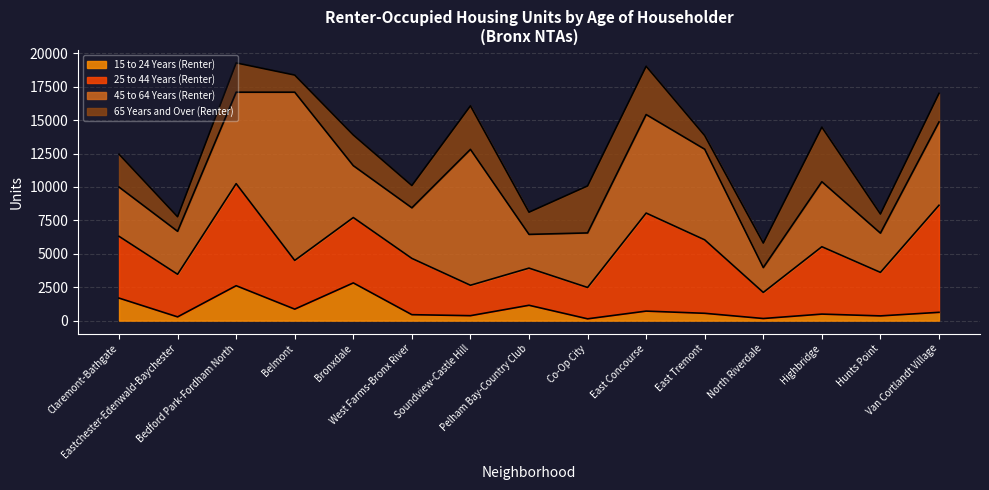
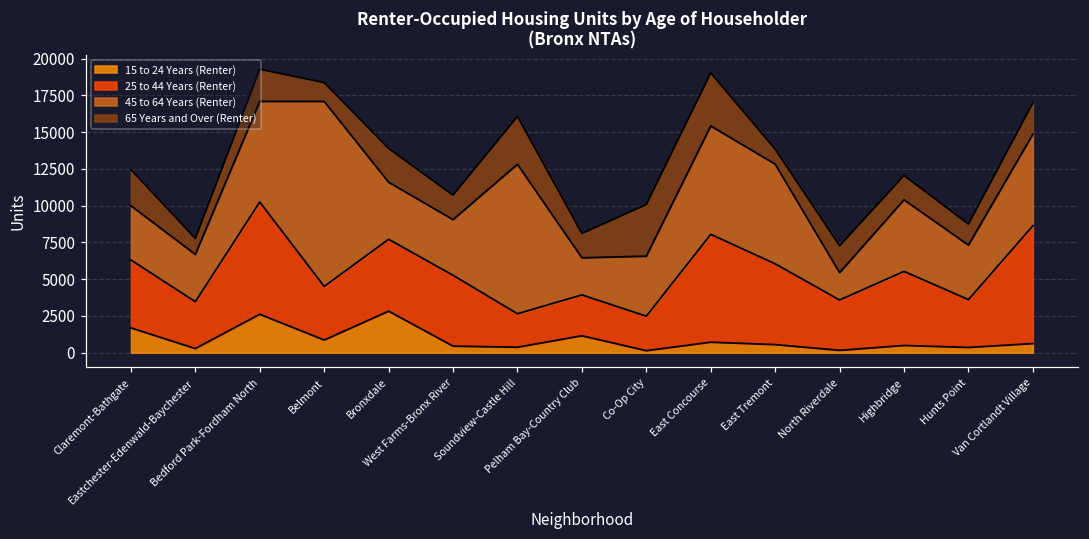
  {
    "15 to 24 Years (Renter)": {
      "Claremont-Bathgate": 1700,
      "Eastchester-Edenwald-Baychester": 300,
      "Bedford Park-Fordham North": 2600,
      "Belmont": 900,
      "Bronxdale": 2800,
      "West Farms-Bronx River": 400,
      "Soundview-Castle Hill": 400,
      "Pelham Bay-Country Club": 1100,
      "Co-Op City": 100,
      "East Concourse": 700,
      "East Tremont": 500,
      "North Riverdale": 200,
      "Highbridge": 500,
      "Hunts Point": 400,
      "Van Cortlandt Village": 600
    },
    "25 to 44 Years (Renter)": {
      "Claremont-Bathgate": 4600,
      "Eastchester-Edenwald-Baychester": 3200,
      "Bedford Park-Fordham North": 7600,
      "Belmont": 3600,
      "Bronxdale": 4900,
-     "West Farms-Bronx River": 4200,
+     "West Farms-Bronx River": 4800,
      "Soundview-Castle Hill": 2300,
      "Pelham Bay-Country Club": 2800,
      "Co-Op City": 2300,
      "East Concourse": 7300,
      "East Tremont": 5500,
-     "North Riverdale": 2000,
+     "North Riverdale": 3400,
      "Highbridge": 5000,
      "Hunts Point": 3300,
      "Van Cortlandt Village": 8000
    },
    "45 to 64 Years (Renter)": {
      "Claremont-Bathgate": 3700,
      "Eastchester-Edenwald-Baychester": 3200,
      "Belmont": 12600,
      "Bronxdale": 3900,
      "West Farms-Bronx River": 3800,
      "Soundview-Castle Hill": 10200,
      "Pelham Bay-Country Club": 2500,
      "Co-Op City": 4100,
      "East Concourse": 7400,
      "East Tremont": 6800,
      "North Riverdale": 1900,
      "Highbridge": 4900,
-     "Hunts Point": 2900,
+     "Hunts Point": 3700,
      "Van Cortlandt Village": 6200
    },
    "65 Years and Over (Renter)": {
      "Claremont-Bathgate": 2500,
      "Eastchester-Edenwald-Baychester": 1100,
      "Belmont": 1300,
      "Bronxdale": 2300,
      "West Farms-Bronx River": 1700,
      "Soundview-Castle Hill": 3300,
      "Pelham Bay-Country Club": 1700,
      "Co-Op City": 3500,
      "East Concourse": 3600,
      "East Tremont": 1000,
      "North Riverdale": 1800,
-     "Highbridge": 4100,
+     "Highbridge": 1700,
      "Hunts Point": 1400,
      "Van Cortlandt Village": 2100
    }
  }
